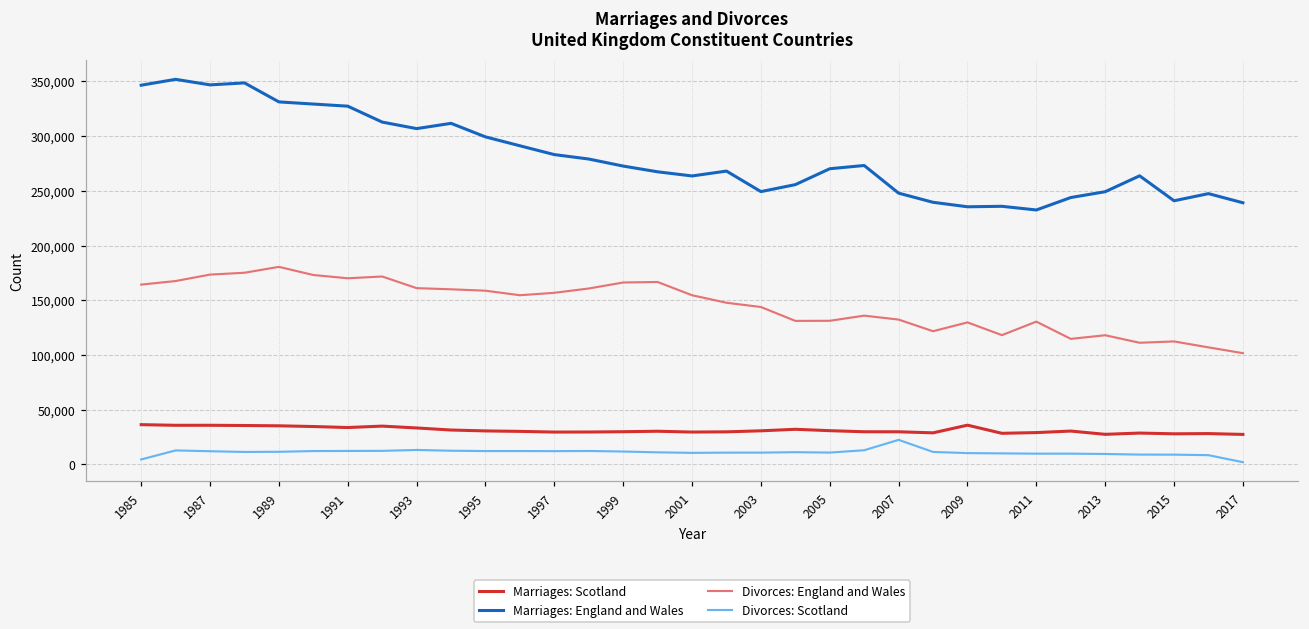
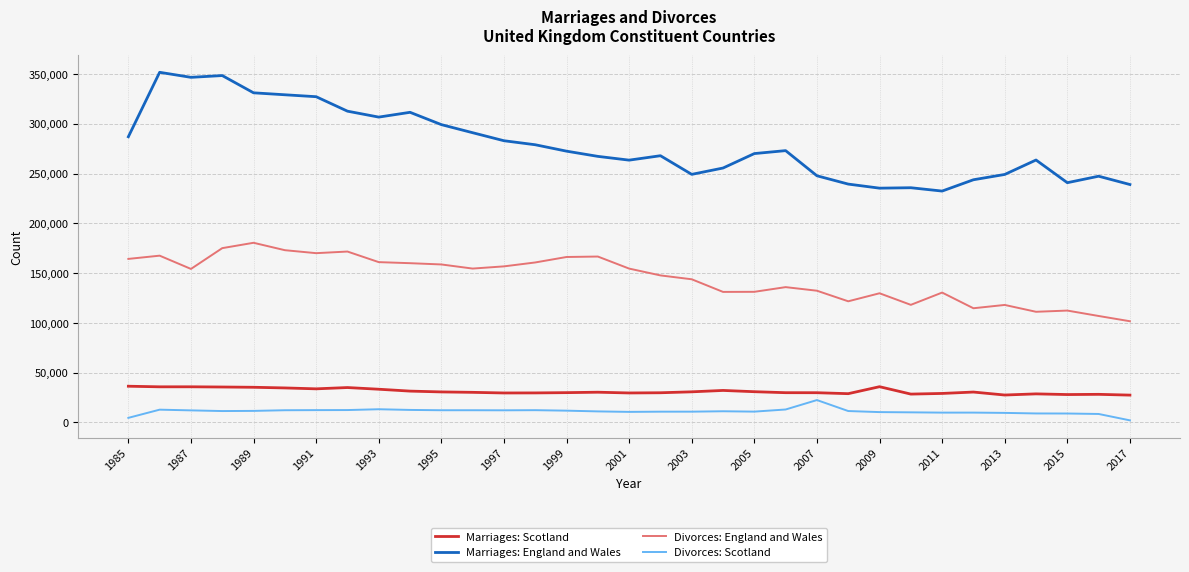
  {
    "Marriages: Scotland": {
      "1985": "40,000",
      "1987": "40,000",
      "1989": "40,000",
      "1991": "30,000",
      "1993": "30,000",
      "1995": "30,000",
      "1997": "30,000",
      "1999": "30,000",
      "2001": "30,000",
      "2003": "30,000",
      "2005": "30,000",
      "2007": "30,000",
      "2009": "40,000",
      "2011": "30,000",
      "2013": "30,000",
      "2015": "30,000",
      "2017": "30,000"
    },
    "Marriages: England and Wales": {
-     "1985": "350,000",
+     "1985": "290,000",
      "1987": "350,000",
      "1989": "330,000",
      "1991": "330,000",
      "1993": "310,000",
      "1995": "300,000",
      "1997": "280,000",
      "1999": "270,000",
      "2001": "260,000",
      "2003": "250,000",
      "2005": "270,000",
      "2007": "250,000",
      "2009": "240,000",
      "2011": "230,000",
      "2013": "250,000",
      "2015": "240,000",
      "2017": "240,000"
    },
    "Divorces: England and Wales": {
      "1985": "160,000",
-     "1987": "170,000",
+     "1987": "150,000",
      "1989": "180,000",
      "1991": "170,000",
      "1993": "160,000",
      "1995": "160,000",
      "1997": "160,000",
      "1999": "170,000",
      "2001": "150,000",
      "2003": "140,000",
      "2005": "130,000",
      "2007": "130,000",
      "2009": "130,000",
      "2011": "130,000",
      "2013": "120,000",
      "2015": "110,000",
      "2017": "100,000"
    },
    "Divorces: Scotland": {
      "1985": "0",
      "1987": "10,000",
      "1989": "10,000",
      "1991": "10,000",
      "1993": "10,000",
      "1995": "10,000",
      "1997": "10,000",
      "1999": "10,000",
      "2001": "10,000",
      "2003": "10,000",
      "2005": "10,000",
      "2007": "20,000",
      "2009": "10,000",
      "2011": "10,000",
      "2013": "10,000",
      "2015": "10,000",
      "2017": "0"
    }
  }
